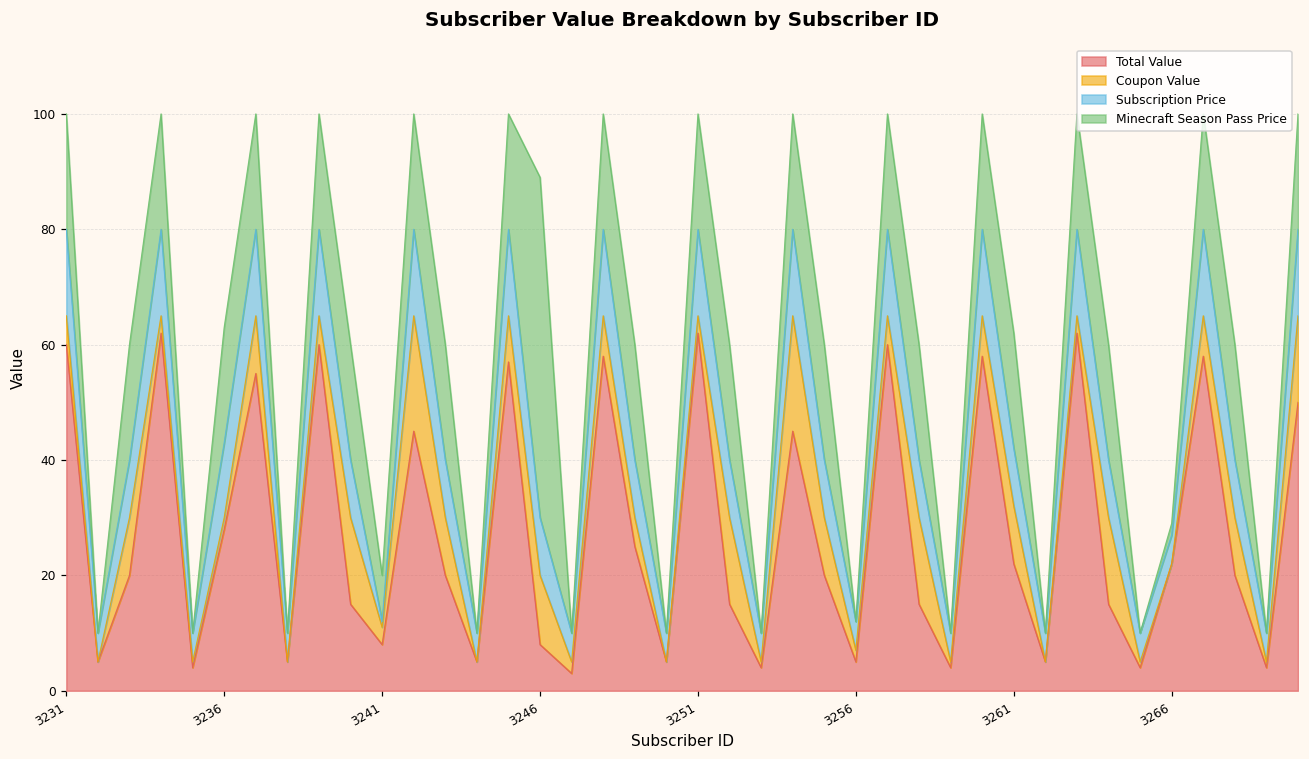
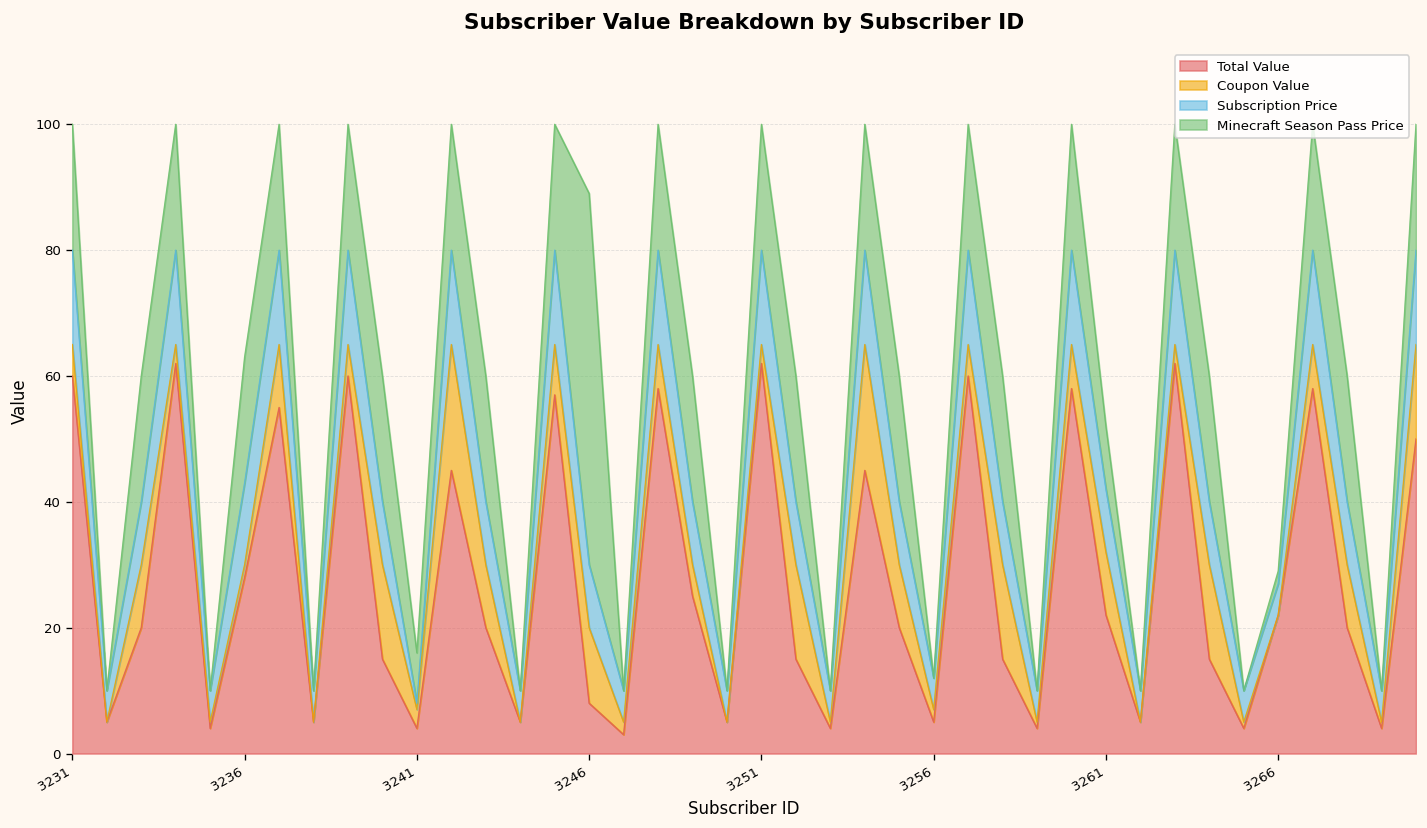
  {
    "Total Value": {
      "3231": 60,
      "3236": 28,
-     "3241": 8,
+     "3241": 4,
      "3246": 8,
      "3251": 62,
      "3256": 5,
      "3261": 22
    },
    "Coupon Value": {
      "3231": 5,
      "3236": 2,
      "3241": 3,
      "3246": 12,
      "3251": 3,
      "3256": 2,
      "3261": 10
    },
    "Subscription Price": {
      "3231": 15,
      "3236": 13,
      "3241": 1,
      "3246": 10,
      "3251": 15,
      "3261": 10,
      "3266": 5
    },
    "Minecraft Season Pass Price": {
      "3231": 20,
      "3236": 20,
      "3241": 8,
      "3246": 59,
      "3251": 20,
-     "3261": 20,
+     "3261": 10,
      "3266": 2
    }
  }
